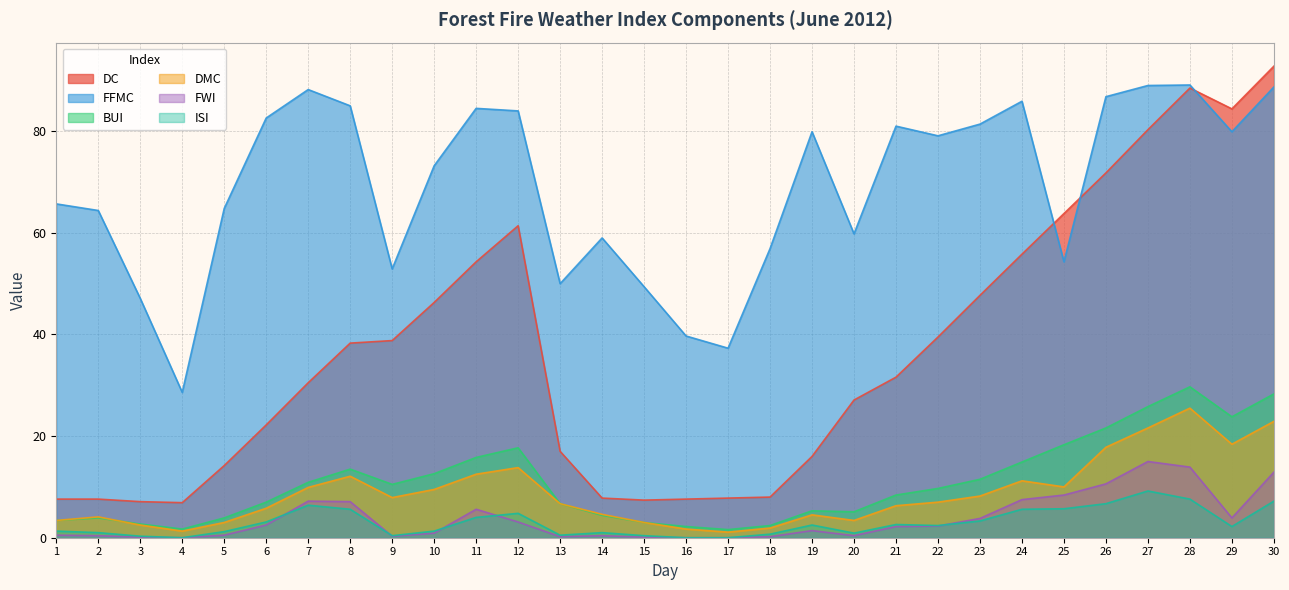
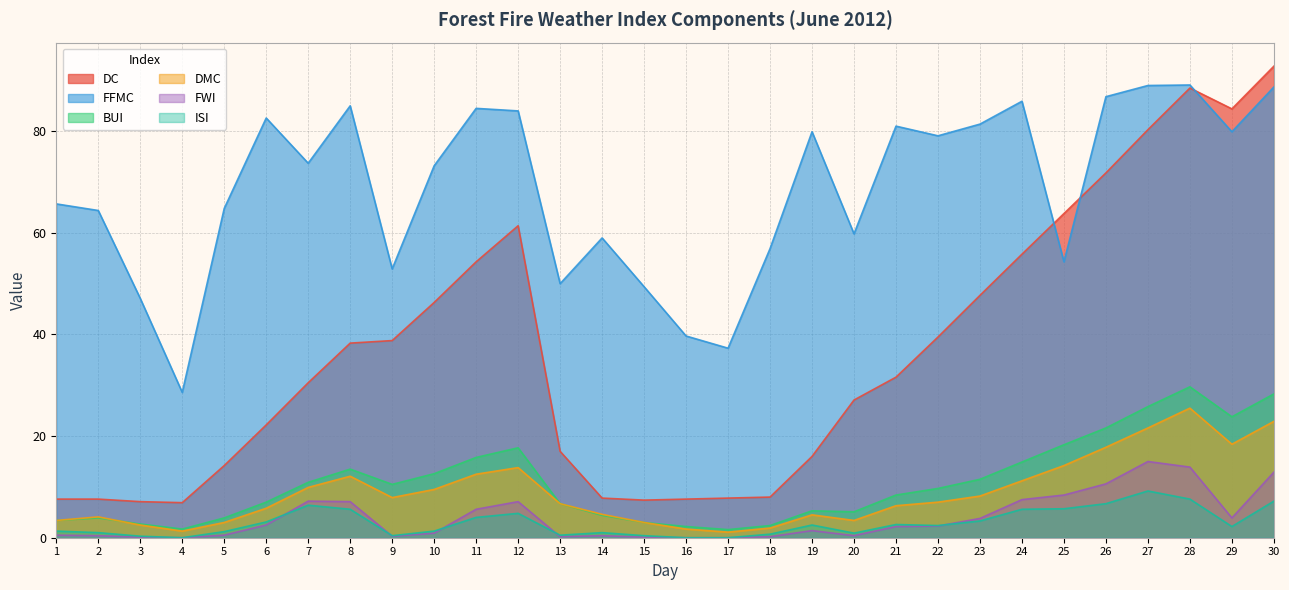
  {
    "DC": {
      "1": 8,
      "2": 8,
      "3": 7,
      "4": 7,
      "5": 14,
      "6": 22,
      "7": 31,
      "8": 38,
      "9": 39,
      "10": 46,
      "11": 54,
      "12": 61,
      "13": 17,
      "14": 8,
      "15": 7,
      "16": 8,
      "17": 8,
      "18": 8,
      "19": 16,
      "20": 27,
      "21": 32,
      "22": 40,
      "23": 48,
      "24": 56,
      "25": 64,
      "26": 72,
      "27": 80,
      "28": 89,
      "29": 84,
      "30": 93
    },
    "FFMC": {
      "1": 66,
      "2": 64,
      "3": 47,
      "4": 29,
      "5": 65,
      "6": 83,
-     "7": 88,
+     "7": 74,
      "8": 85,
      "9": 53,
      "10": 73,
      "11": 85,
      "12": 84,
      "13": 50,
      "14": 59,
      "15": 49,
      "16": 40,
      "17": 37,
      "18": 57,
      "19": 80,
      "20": 60,
      "21": 81,
      "22": 79,
      "23": 81,
      "24": 86,
      "25": 54,
      "26": 87,
      "27": 89,
      "28": 89,
      "29": 80,
      "30": 89
    },
    "DMC": {
      "5": 3,
      "6": 6,
      "7": 10,
      "8": 12,
      "9": 8,
      "10": 10,
      "11": 13,
      "12": 14,
      "16": 2,
      "18": 2,
      "19": 5,
      "20": 3,
      "21": 6,
      "22": 7,
      "23": 8,
      "24": 11,
-     "25": 10,
+     "25": 14,
      "26": 18,
      "27": 22,
      "28": 26,
      "29": 18,
      "30": 23
    },
    "FWI": {
      "1": 1,
      "2": 0,
      "5": 1,
      "6": 3,
      "7": 7,
      "8": 7,
      "11": 6,
-     "12": 3,
+     "12": 7,
      "14": 0,
      "19": 1,
      "20": 0,
      "23": 4,
      "24": 8,
      "25": 8,
      "26": 11,
      "27": 15,
      "28": 14,
      "29": 4,
      "30": 13
    }
  }
